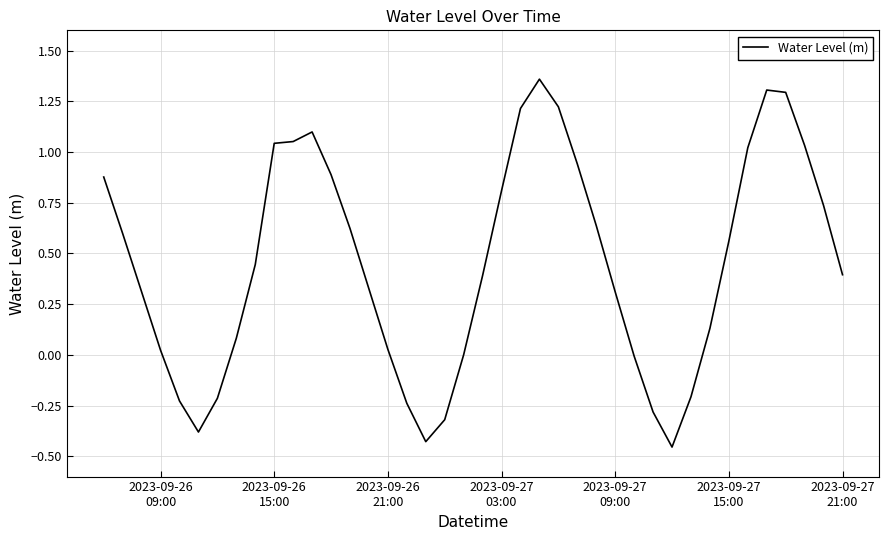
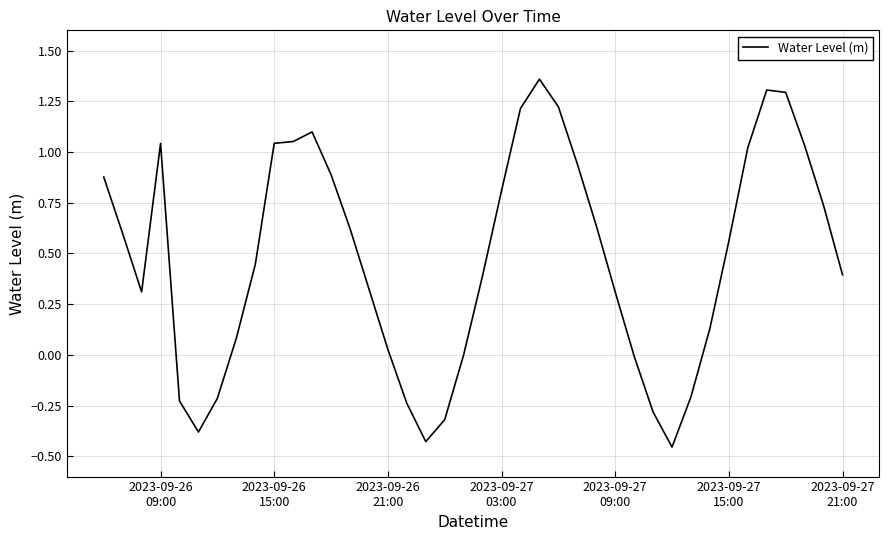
  {
-   "2023-09-26 09:00": 0.02,
+   "2023-09-26 09:00": 1.04,
    "2023-09-26 15:00": 1.04,
    "2023-09-26 21:00": 0.03,
    "2023-09-27 03:00": 0.81,
    "2023-09-27 09:00": 0.31,
    "2023-09-27 15:00": 0.56,
    "2023-09-27 21:00": 0.40
  }
